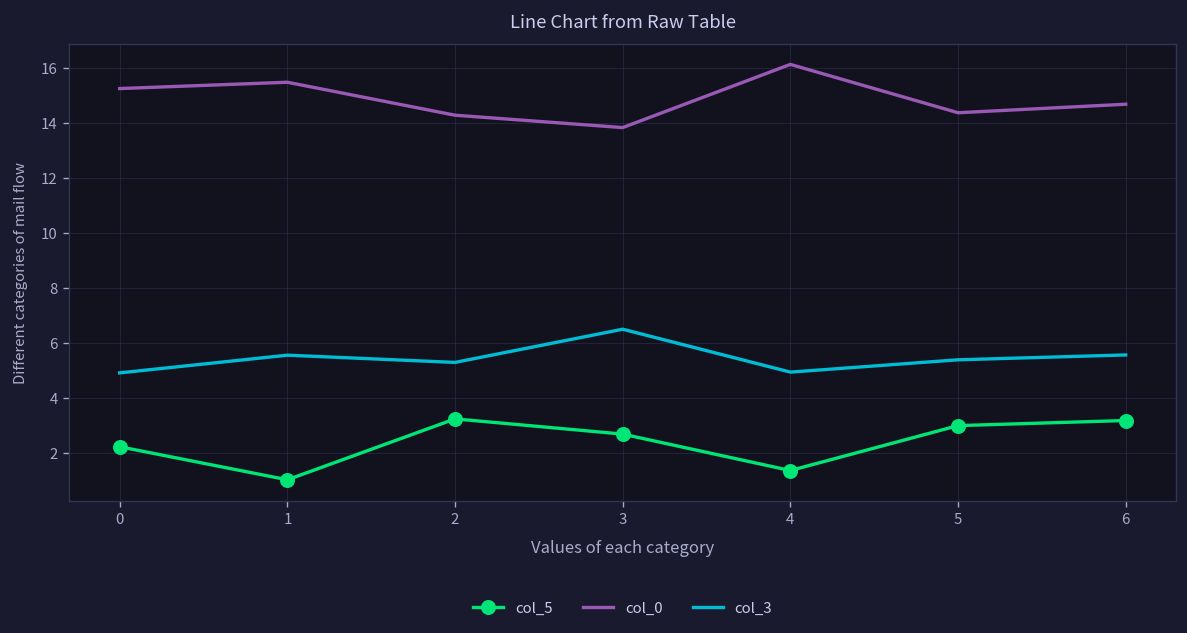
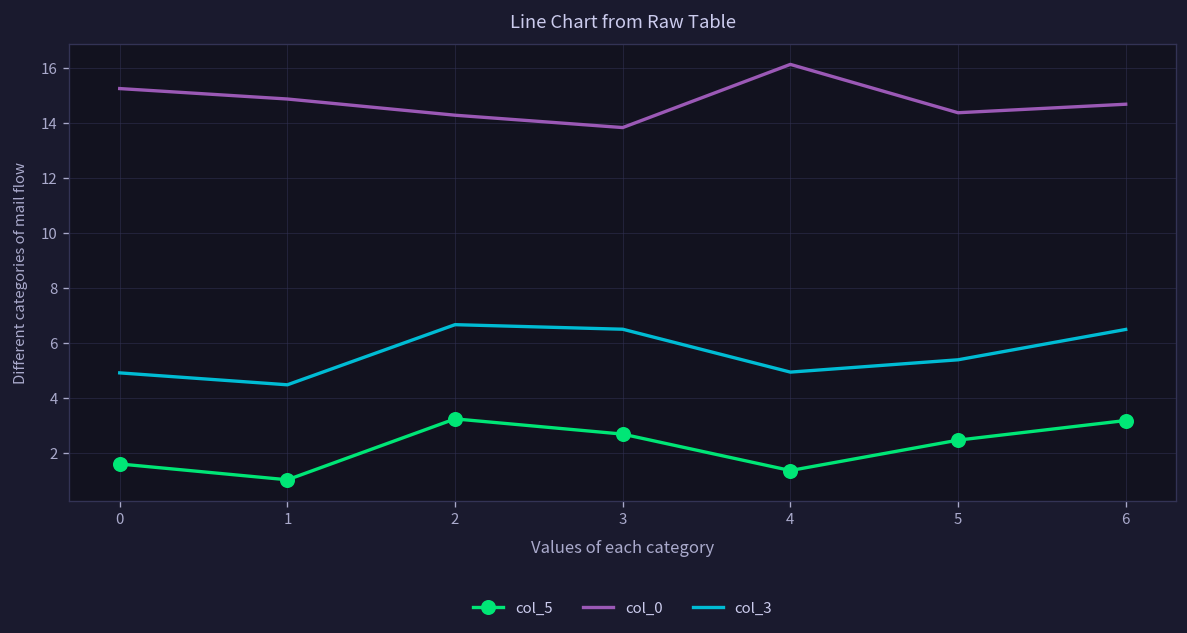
  {
    "col_5": {
-     "0": 2.2,
+     "0": 1.6,
      "1": 1.0,
      "2": 3.2,
      "3": 2.7,
      "4": 1.4,
-     "5": 3.0,
+     "5": 2.5,
      "6": 3.2
    },
    "col_0": {
      "0": 15.3,
-     "1": 15.5,
+     "1": 14.9,
      "2": 14.3,
      "3": 13.8,
      "4": 16.1,
      "5": 14.4,
      "6": 14.7
    },
    "col_3": {
      "0": 4.9,
-     "1": 5.6,
-     "2": 5.3,
+     "1": 4.5,
+     "2": 6.7,
      "3": 6.5,
      "4": 4.9,
      "5": 5.4,
-     "6": 5.6
+     "6": 6.5
    }
  }
